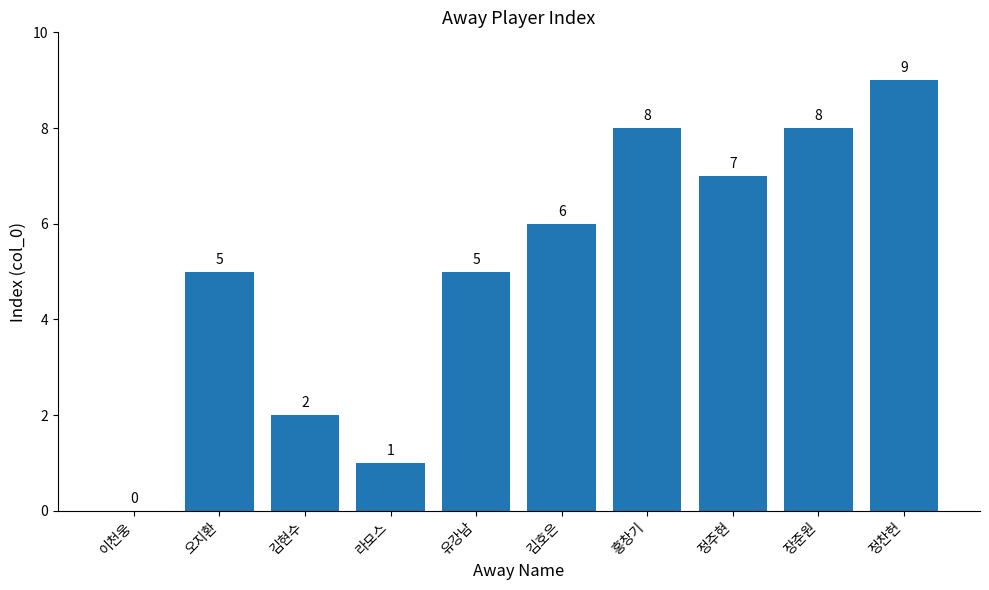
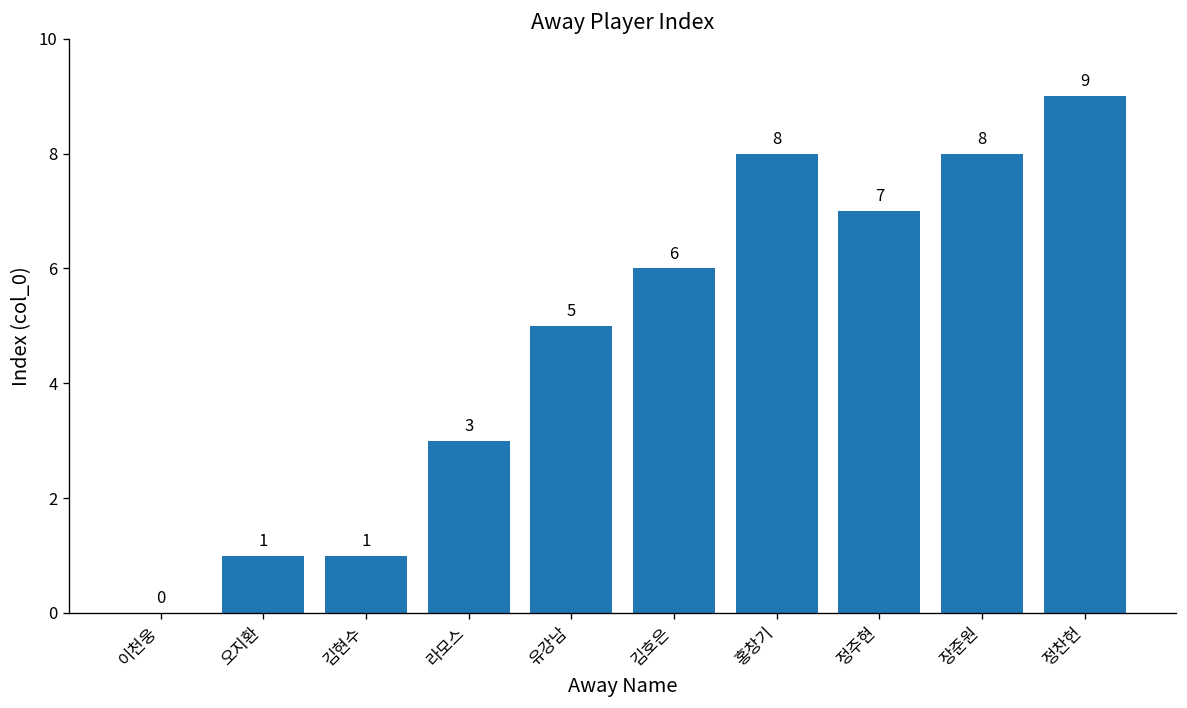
  {
    "이천웅": 0,
-   "오지환": 5,
-   "김현수": 2,
-   "라모스": 1,
+   "오지환": 1,
+   "김현수": 1,
+   "라모스": 3,
    "유강남": 5,
    "김호은": 6,
    "홍창기": 8,
    "정주현": 7,
    "장준원": 8,
    "정찬헌": 9
  }
